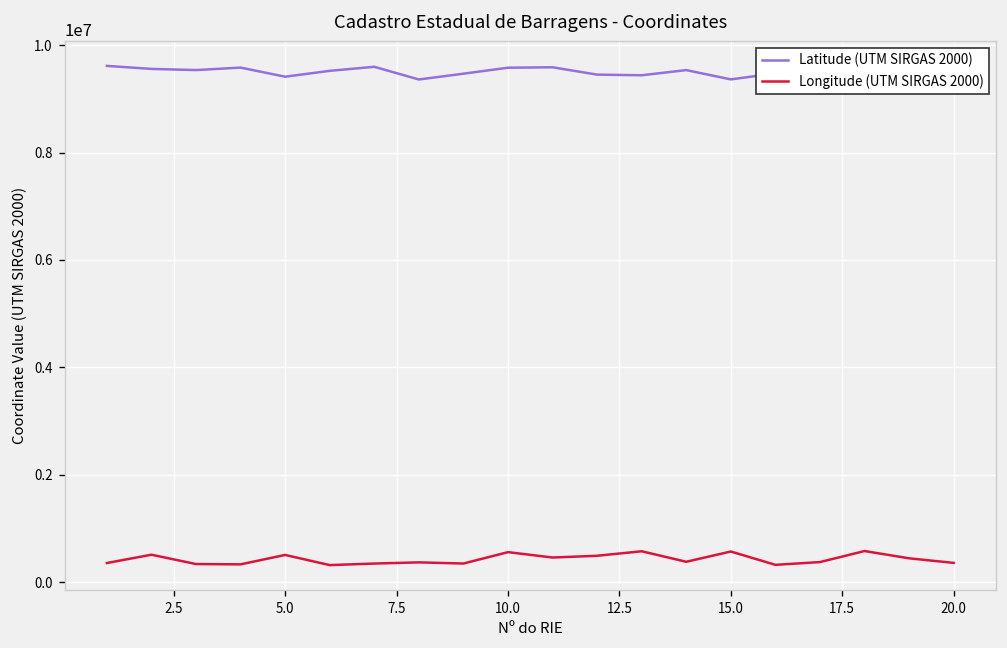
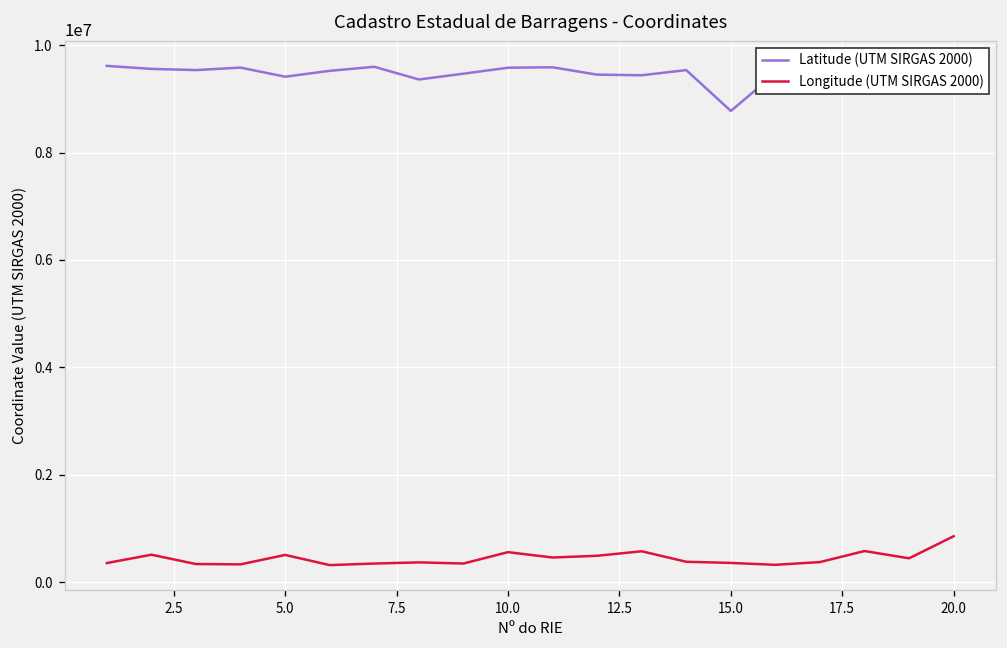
  {
    "Latitude (UTM SIRGAS 2000)": {
      "5.0": 9400000,
      "10.0": 9600000,
-     "15.0": 9400000
+     "15.0": 8800000
    },
    "Longitude (UTM SIRGAS 2000)": {
      "5.0": 500000,
      "10.0": 600000,
-     "15.0": 600000,
-     "20.0": 400000
+     "15.0": 400000,
+     "20.0": 900000
    }
  }
